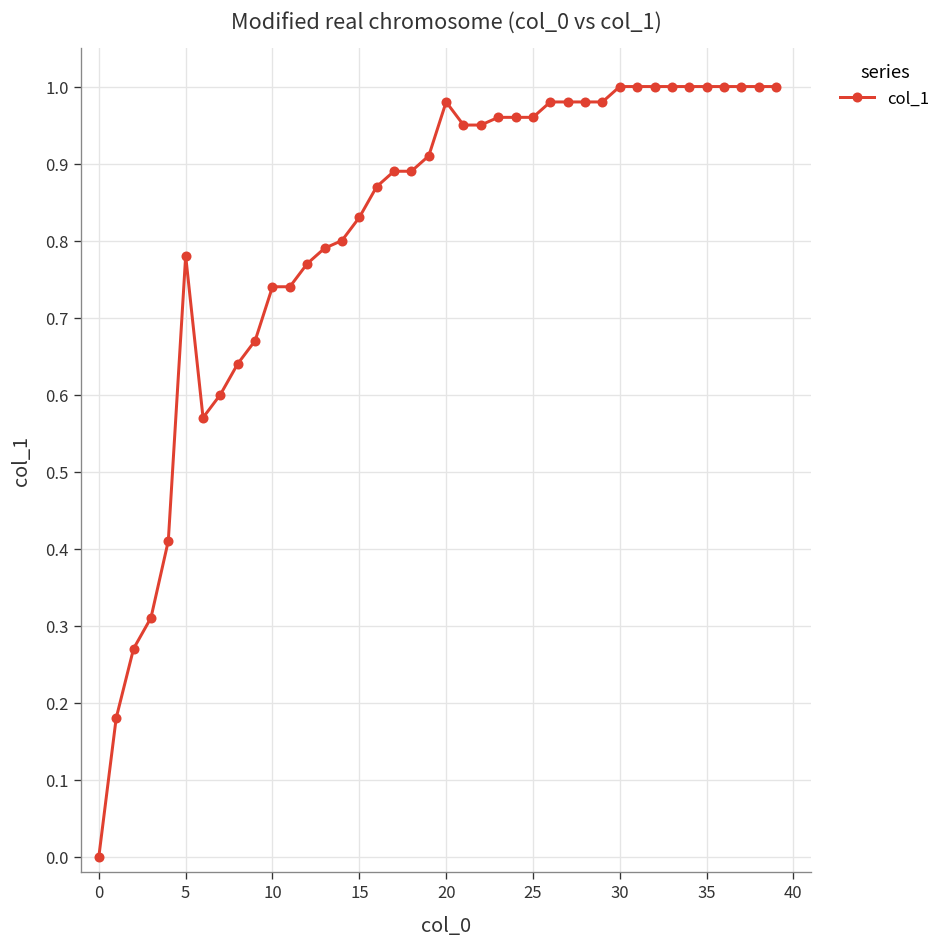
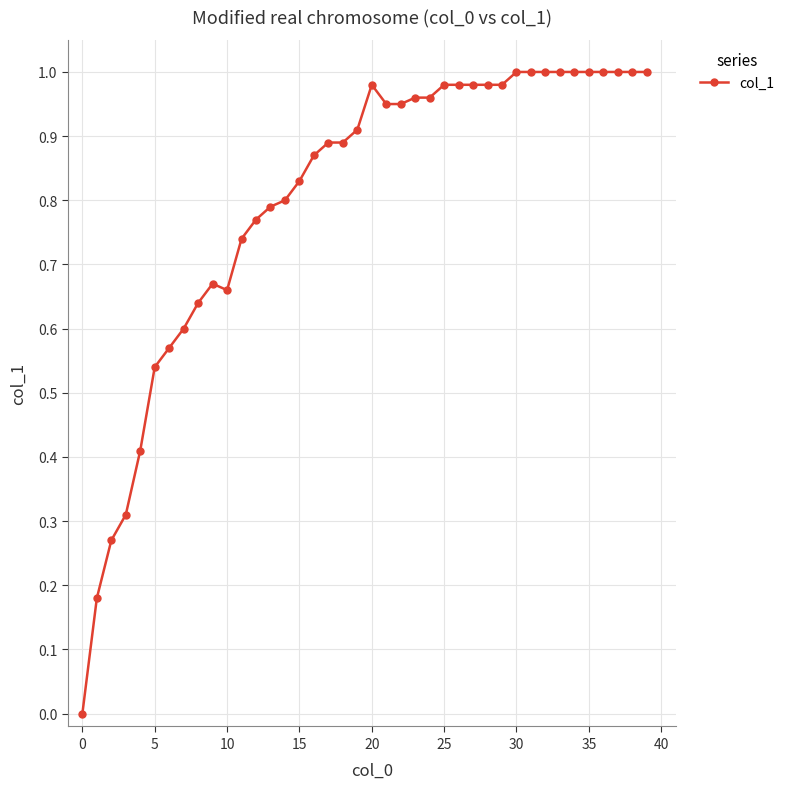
  {
    "0": 0.00,
-   "5": 0.78,
-   "10": 0.74,
+   "5": 0.54,
+   "10": 0.66,
    "15": 0.83,
    "20": 0.98,
-   "25": 0.96,
+   "25": 0.98,
    "30": 1.00,
    "35": 1.00
  }
